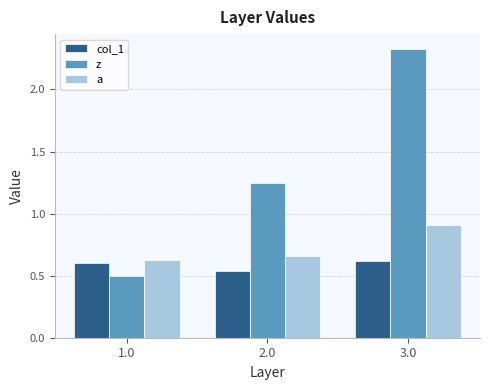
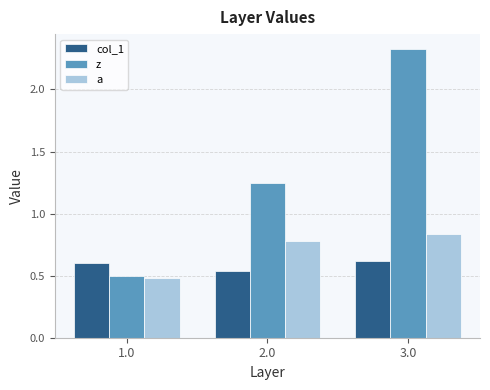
  {
    "col_1": {
      "1.0": 0.60,
      "2.0": 0.54,
      "3.0": 0.62
    },
    "z": {
      "1.0": 0.50,
      "2.0": 1.24,
      "3.0": 2.33
    },
    "a": {
-     "1.0": 0.62,
-     "2.0": 0.66,
-     "3.0": 0.91
+     "1.0": 0.48,
+     "2.0": 0.78,
+     "3.0": 0.83
    }
  }
